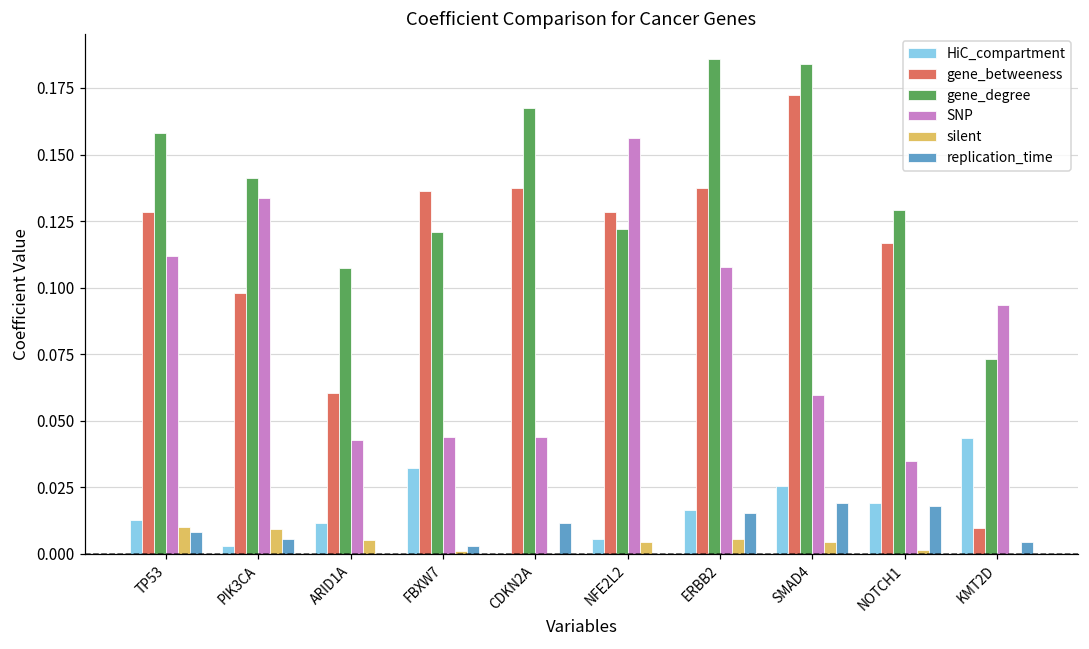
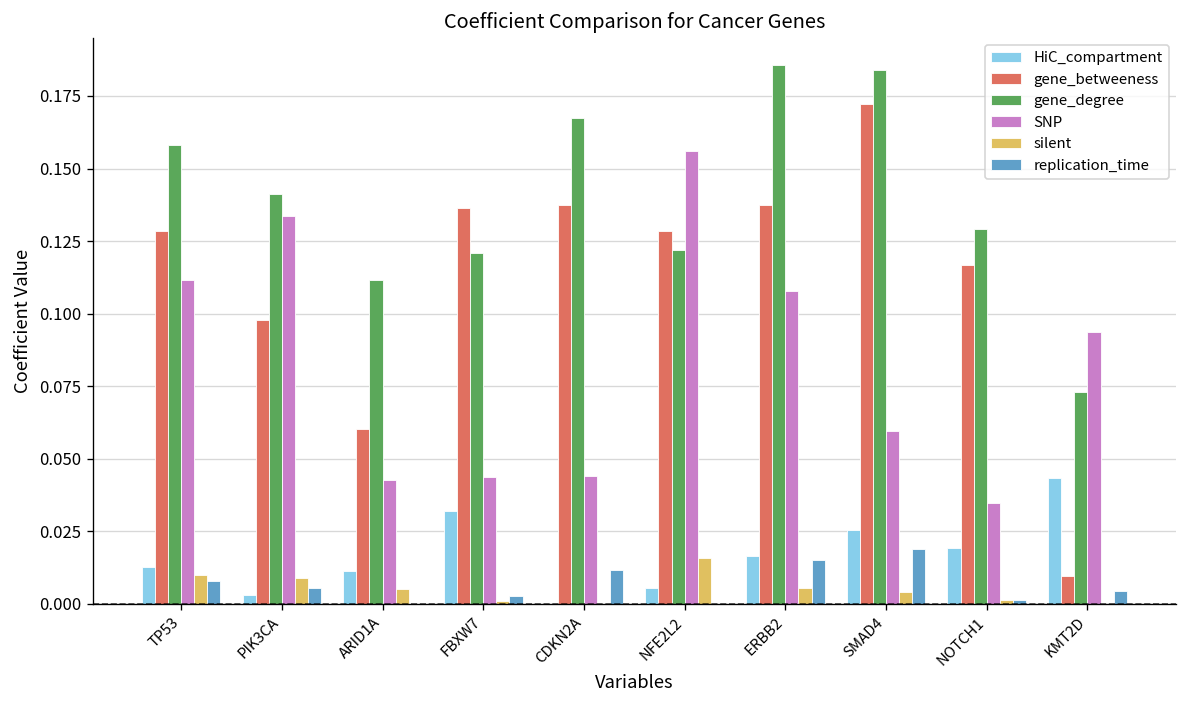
  {
    "HiC_compartment": {
      "TP53": 0.013,
      "PIK3CA": 0.003,
      "ARID1A": 0.011,
      "FBXW7": 0.032,
      "CDKN2A": 0.000,
      "NFE2L2": 0.005,
      "ERBB2": 0.016,
      "SMAD4": 0.025,
      "NOTCH1": 0.019,
      "KMT2D": 0.044
    },
    "gene_betweeness": {
      "TP53": 0.128,
      "PIK3CA": 0.098,
      "ARID1A": 0.060,
      "FBXW7": 0.136,
      "CDKN2A": 0.137,
      "NFE2L2": 0.128,
      "ERBB2": 0.138,
      "SMAD4": 0.172,
      "NOTCH1": 0.117,
      "KMT2D": 0.010
    },
    "gene_degree": {
      "TP53": 0.158,
      "PIK3CA": 0.141,
-     "ARID1A": 0.107,
+     "ARID1A": 0.111,
      "FBXW7": 0.121,
      "CDKN2A": 0.168,
      "NFE2L2": 0.122,
      "ERBB2": 0.186,
      "SMAD4": 0.184,
      "NOTCH1": 0.129,
      "KMT2D": 0.073
    },
    "SNP": {
      "TP53": 0.112,
      "PIK3CA": 0.134,
      "ARID1A": 0.043,
      "FBXW7": 0.044,
      "CDKN2A": 0.044,
      "NFE2L2": 0.156,
      "ERBB2": 0.108,
      "SMAD4": 0.060,
      "NOTCH1": 0.035,
      "KMT2D": 0.094
    },
    "silent": {
      "TP53": 0.010,
      "PIK3CA": 0.009,
      "ARID1A": 0.005,
      "FBXW7": 0.001,
      "CDKN2A": 0.000,
-     "NFE2L2": 0.004,
+     "NFE2L2": 0.016,
      "ERBB2": 0.005,
      "SMAD4": 0.004,
      "NOTCH1": 0.001,
      "KMT2D": 0.000
    },
    "replication_time": {
      "TP53": 0.008,
      "PIK3CA": 0.006,
      "ARID1A": 0.000,
      "FBXW7": 0.003,
      "CDKN2A": 0.012,
      "NFE2L2": 0.000,
      "ERBB2": 0.015,
      "SMAD4": 0.019,
-     "NOTCH1": 0.018,
+     "NOTCH1": 0.001,
      "KMT2D": 0.005
    }
  }
